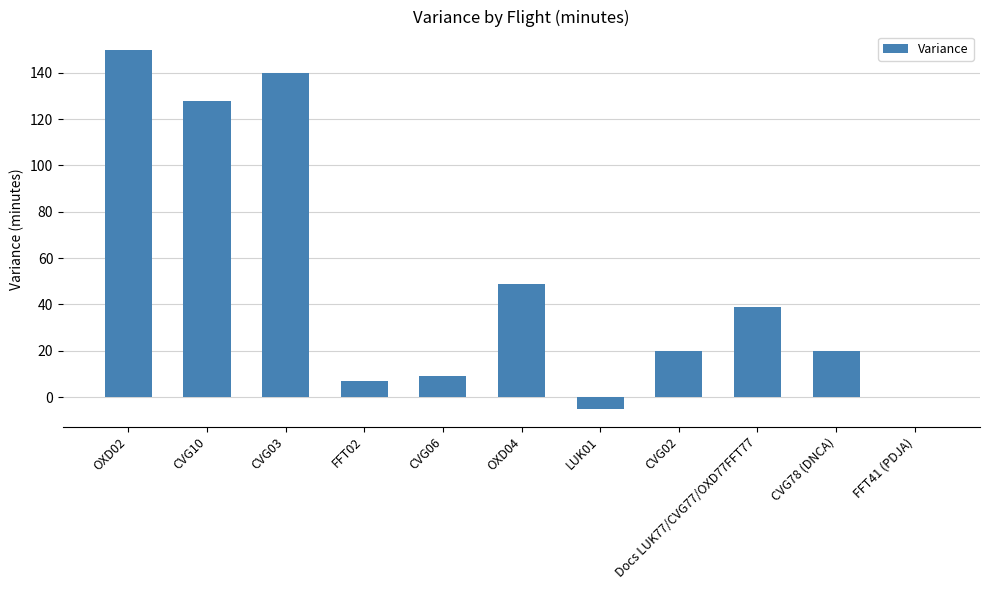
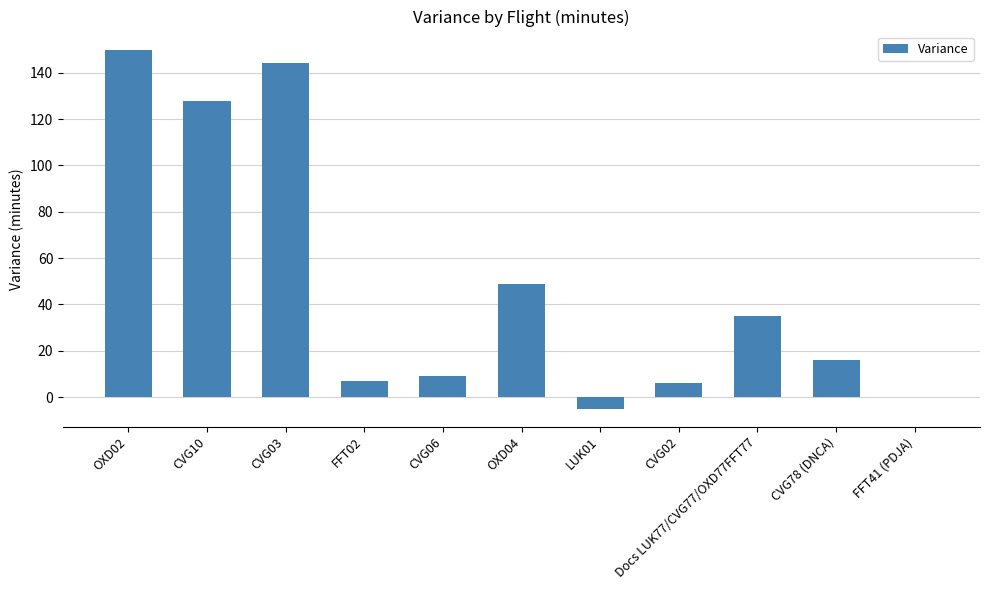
  {
    "OXD02": 150,
    "CVG10": 128,
-   "CVG03": 140,
+   "CVG03": 144,
    "FFT02": 7,
    "CVG06": 9,
    "OXD04": 49,
    "LUK01": -5,
-   "CVG02": 20,
-   "Docs LUK77/CVG77/OXD77FFT77": 39,
-   "CVG78 (DNCA)": 20,
+   "CVG02": 6,
+   "Docs LUK77/CVG77/OXD77FFT77": 35,
+   "CVG78 (DNCA)": 16,
    "FFT41 (PDJA)": 0
  }
